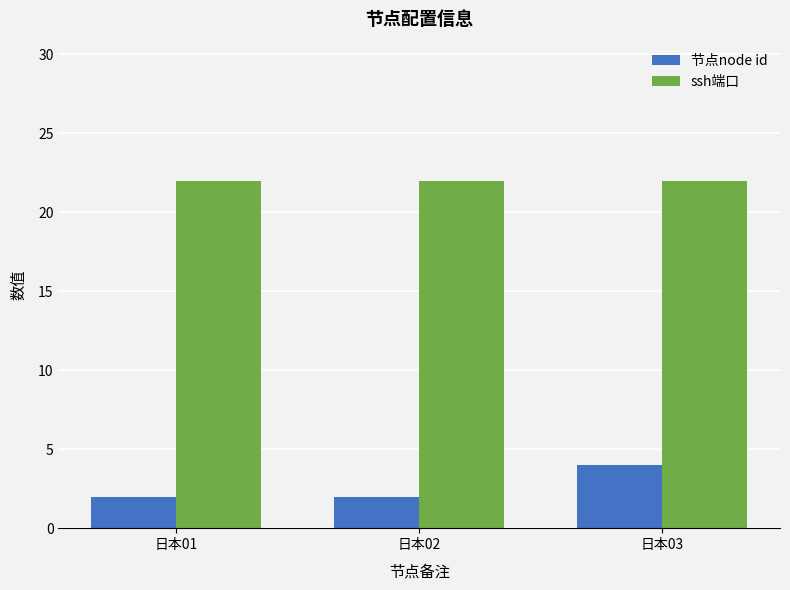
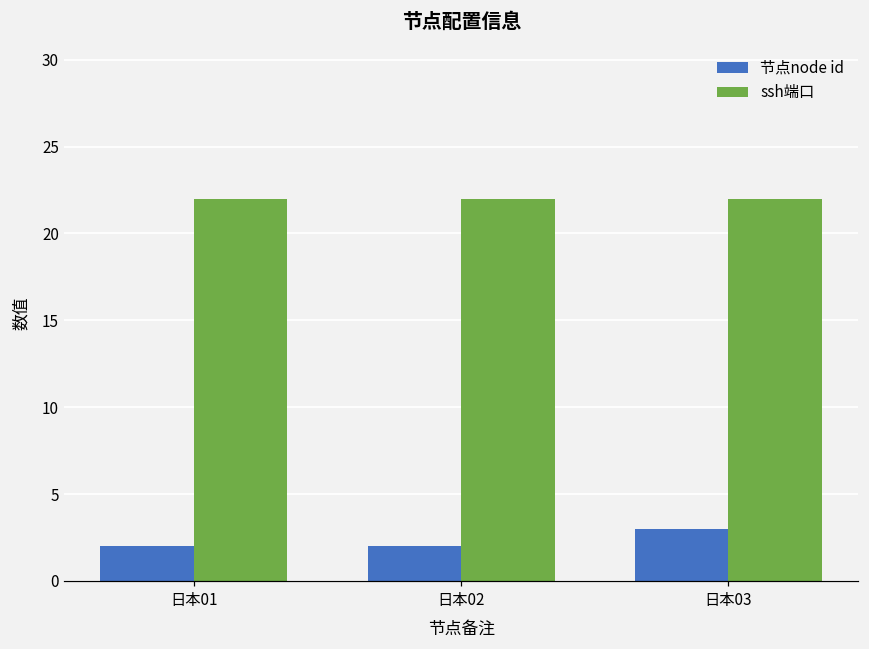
  {
    "节点node id": {
      "日本01": 2,
      "日本02": 2,
-     "日本03": 4
+     "日本03": 3
    },
    "ssh端口": {
      "日本01": 22,
      "日本02": 22,
      "日本03": 22
    }
  }
